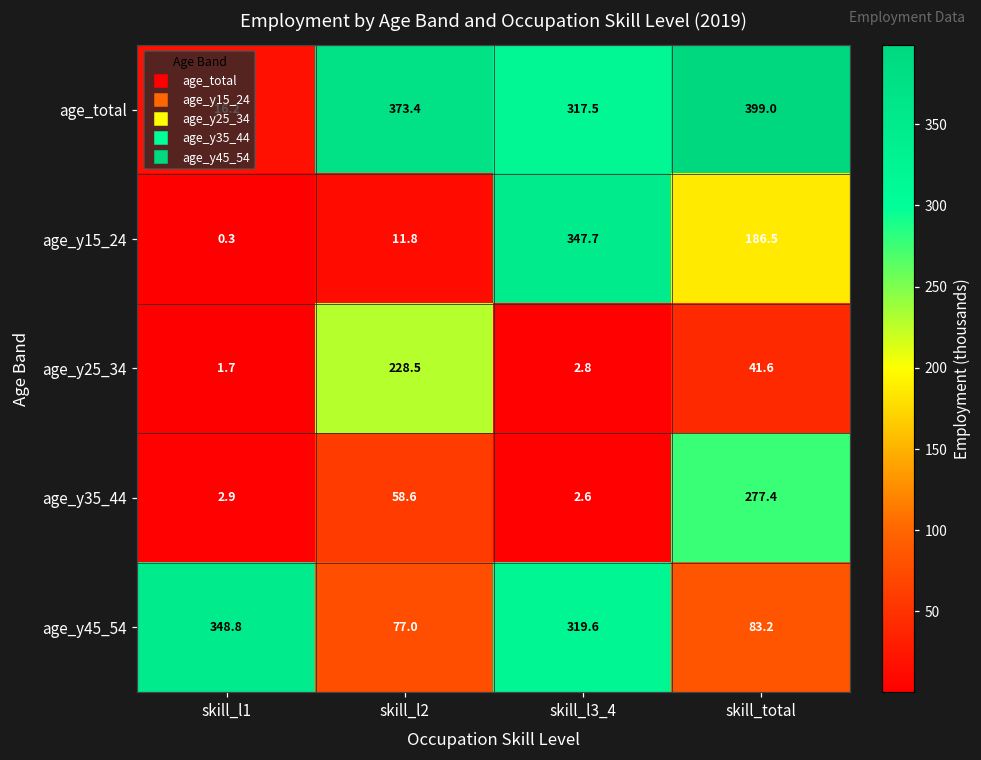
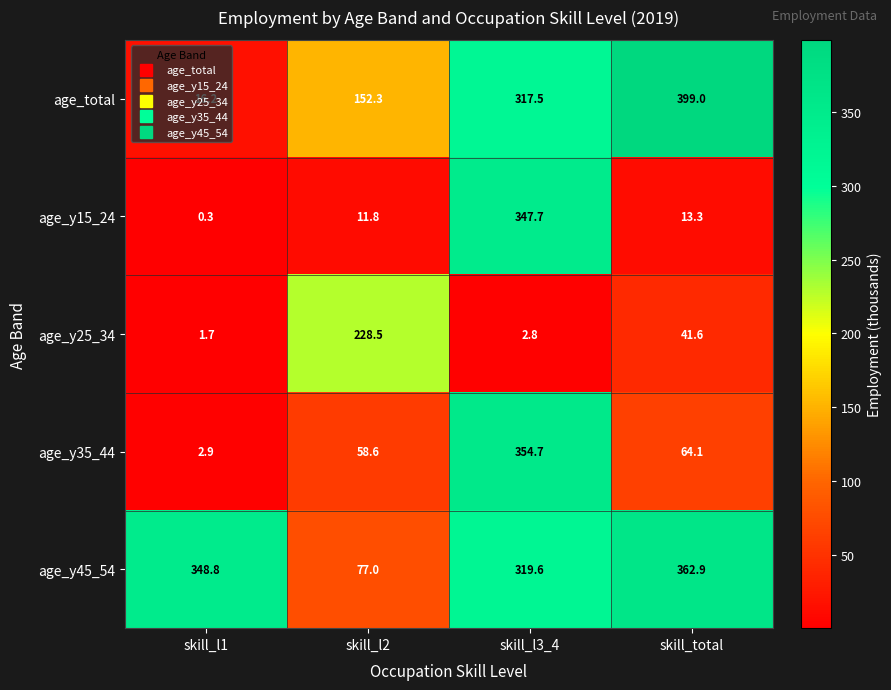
  {
    "age_total": {
-     "skill_l2": 373.4,
+     "skill_l2": 152.3,
      "skill_l3_4": 317.5,
      "skill_total": 399.0
    },
    "age_y15_24": {
      "skill_l1": 0.3,
      "skill_l2": 11.8,
      "skill_l3_4": 347.7,
-     "skill_total": 186.5
+     "skill_total": 13.3
    },
    "age_y25_34": {
      "skill_l1": 1.7,
      "skill_l2": 228.5,
      "skill_l3_4": 2.8,
      "skill_total": 41.6
    },
    "age_y35_44": {
      "skill_l1": 2.9,
      "skill_l2": 58.6,
-     "skill_l3_4": 2.6,
-     "skill_total": 277.4
+     "skill_l3_4": 354.7,
+     "skill_total": 64.1
    },
    "age_y45_54": {
      "skill_l1": 348.8,
      "skill_l2": 77.0,
      "skill_l3_4": 319.6,
-     "skill_total": 83.2
+     "skill_total": 362.9
    }
  }
